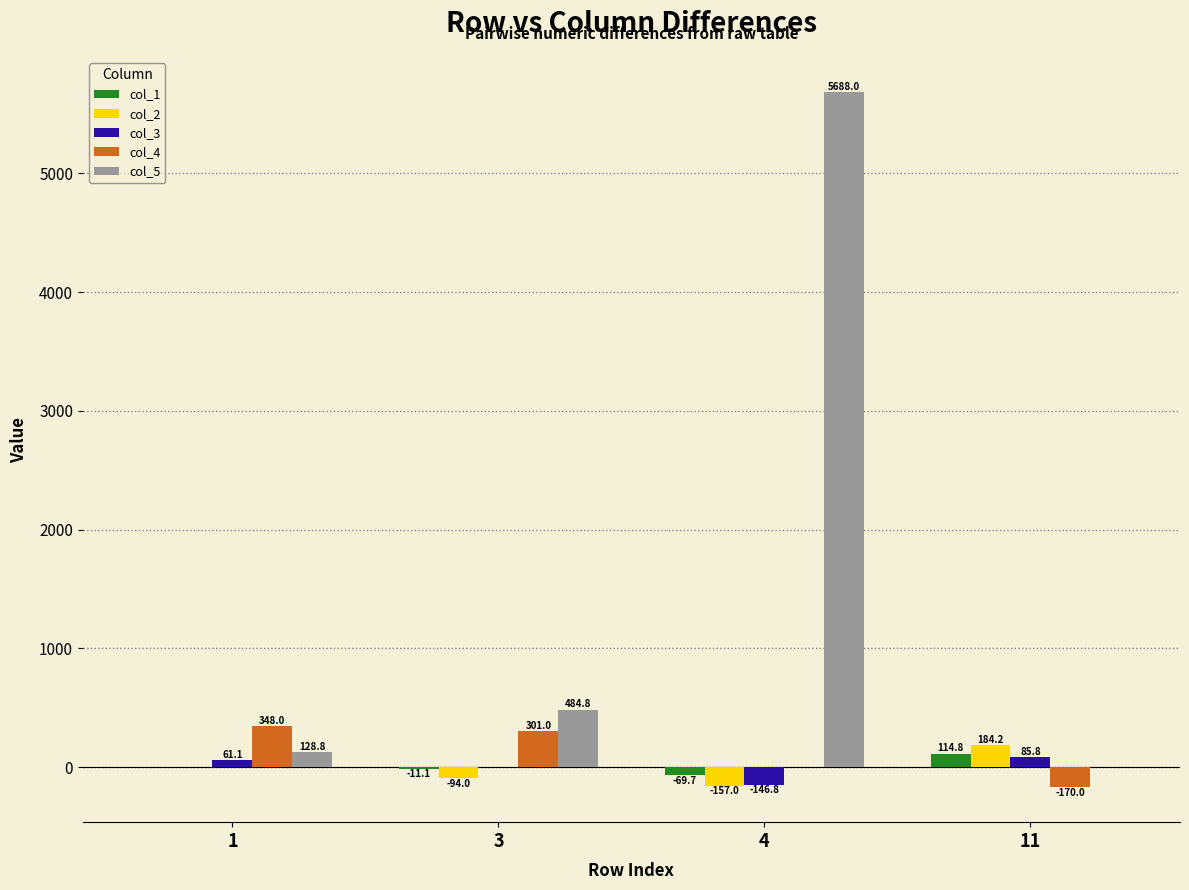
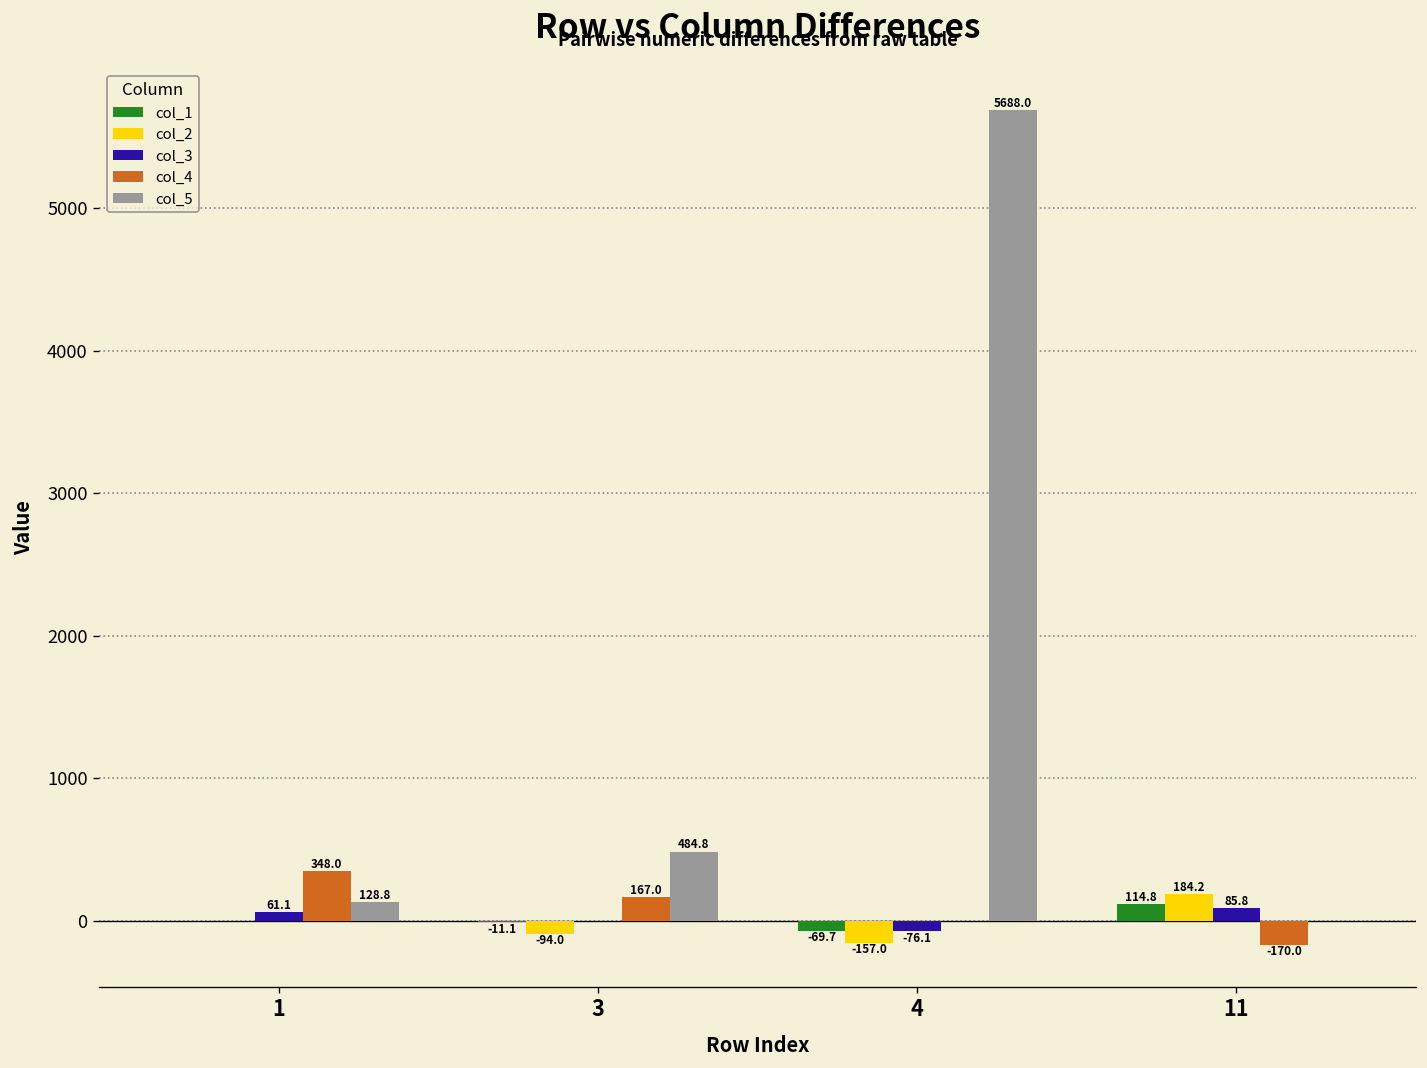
  {
    "col_1": {
      "3": -11.1,
      "4": -69.7,
      "11": 114.8
    },
    "col_2": {
      "3": -94.0,
      "4": -157.0,
      "11": 184.2
    },
    "col_3": {
      "1": 61.1,
-     "4": -146.8,
+     "4": -76.1,
      "11": 85.8
    },
    "col_4": {
      "1": 348.0,
-     "3": 301.0,
+     "3": 167.0,
      "11": -170.0
    },
    "col_5": {
      "1": 128.8,
      "3": 484.8,
      "4": 5688.0
    }
  }
